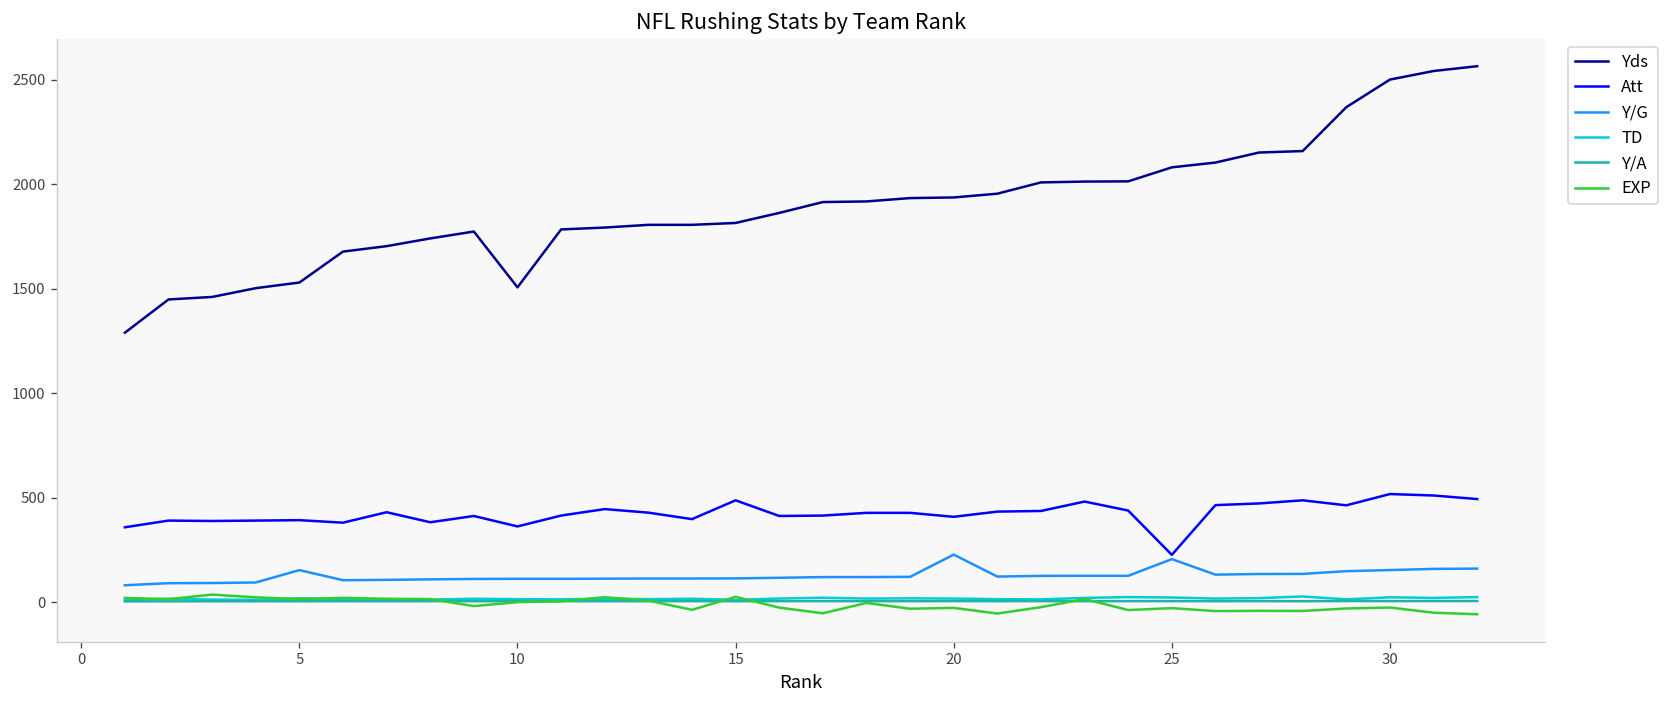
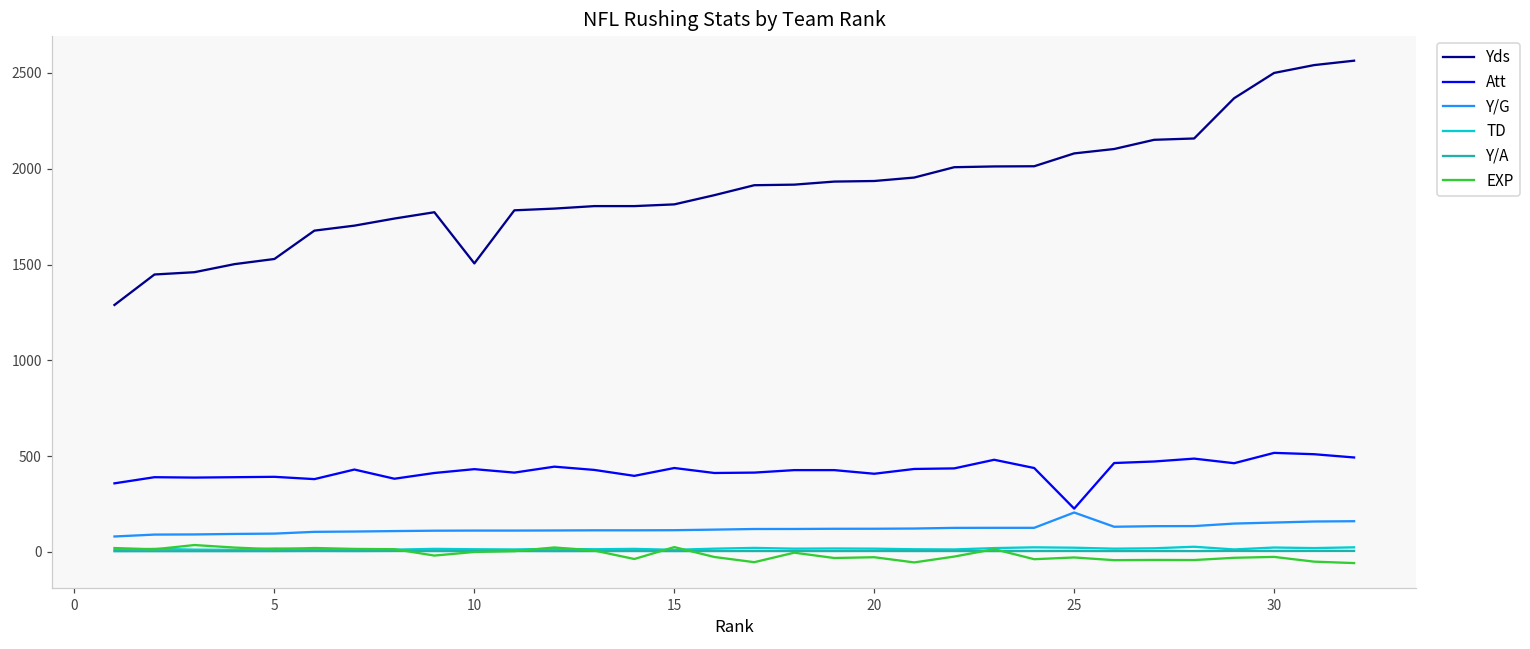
  {
    "Yds": {
      "5": 1530,
      "10": 1510,
      "15": 1810,
      "20": 1940,
      "25": 2080,
      "30": 2500
    },
    "Att": {
      "5": 390,
-     "10": 360,
-     "15": 490,
+     "10": 430,
+     "15": 440,
      "20": 410,
      "25": 230,
      "30": 520
    },
    "Y/G": {
-     "5": 150,
+     "5": 100,
      "10": 110,
      "15": 110,
-     "20": 230,
+     "20": 120,
      "25": 210,
      "30": 150
    },
    "EXP": {
      "20": -30,
      "25": -30,
      "30": -30
    }
  }
